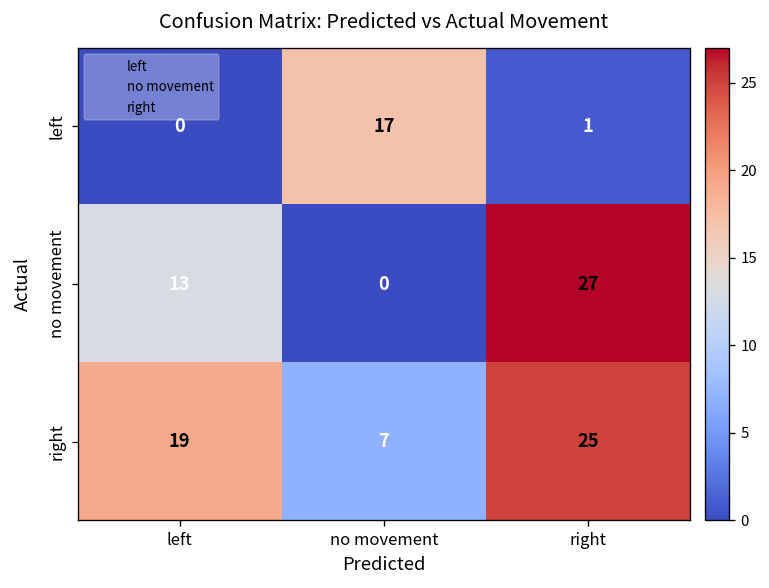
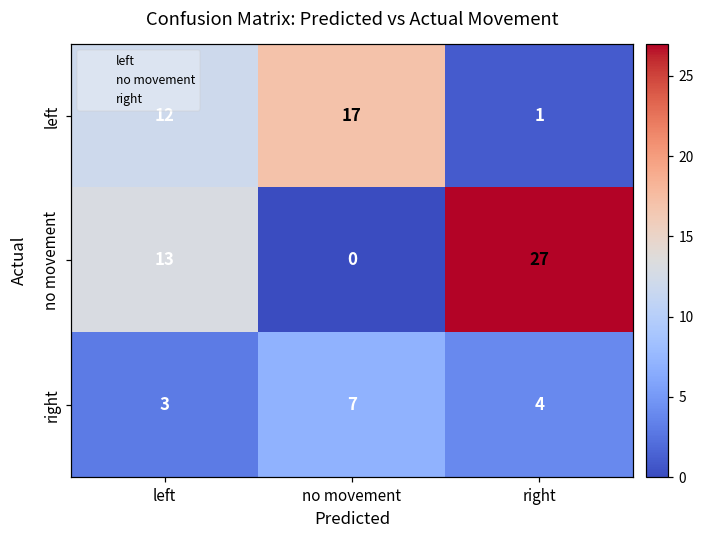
  {
    "left": {
-     "left": 0,
+     "left": 12,
      "no movement": 17,
      "right": 1
    },
    "no movement": {
      "no movement": 0,
      "right": 27
    },
    "right": {
-     "left": 19,
+     "left": 3,
      "no movement": 7,
-     "right": 25
+     "right": 4
    }
  }
